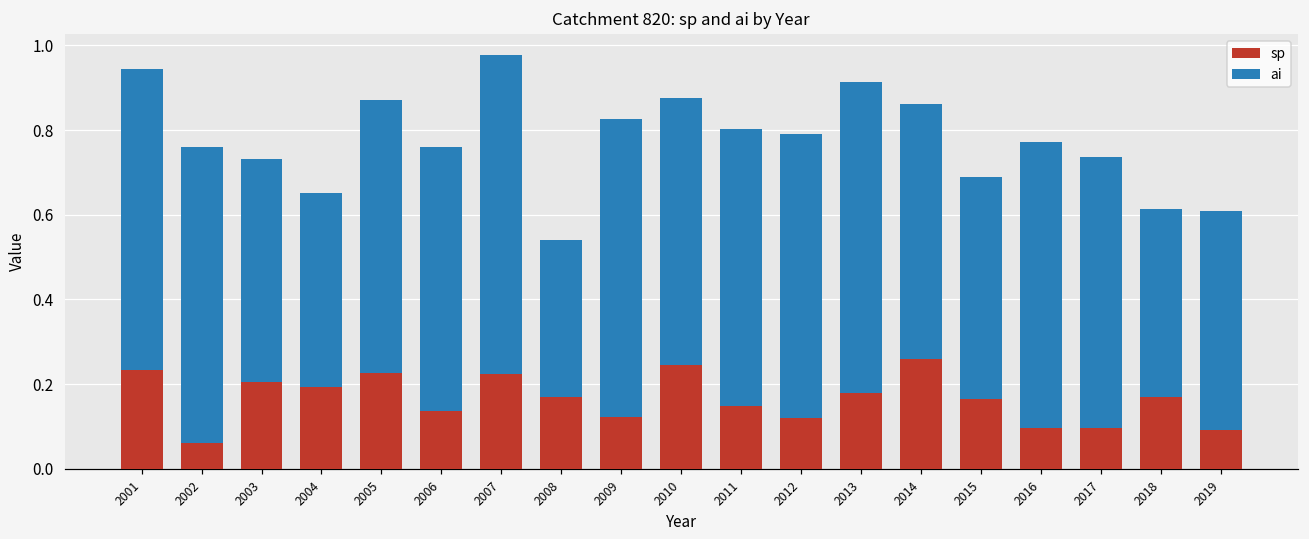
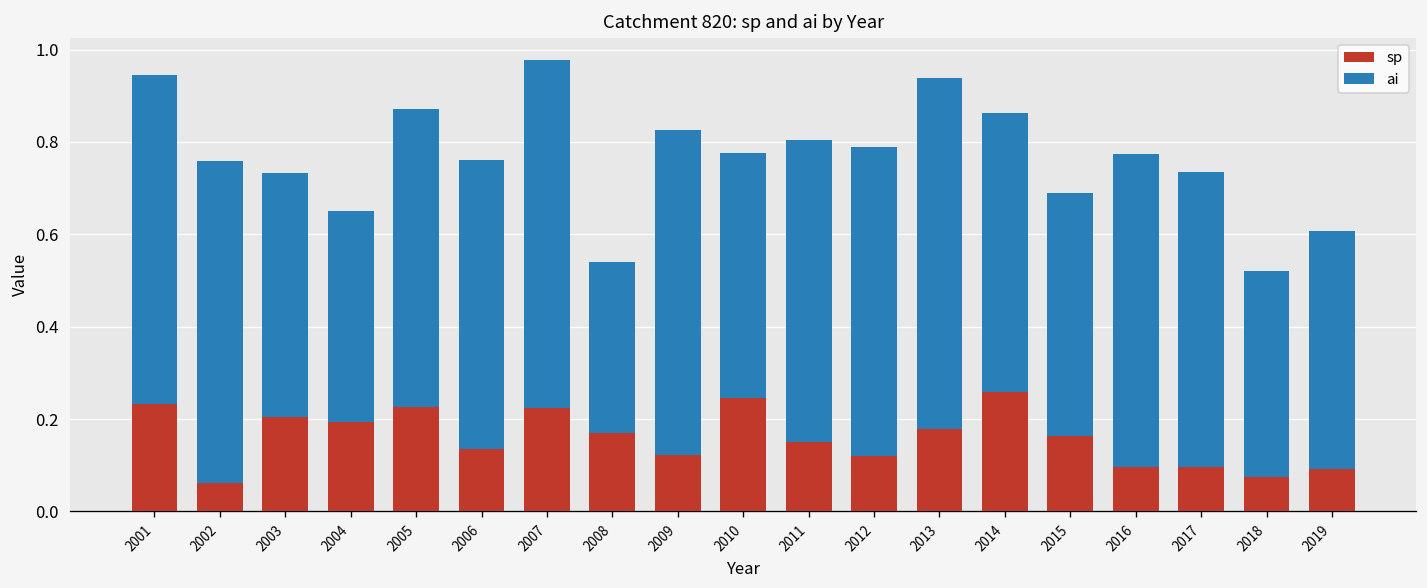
  {
    "sp": {
      "2001": 0.23,
      "2002": 0.06,
      "2003": 0.20,
      "2004": 0.19,
      "2005": 0.23,
      "2006": 0.14,
      "2007": 0.22,
      "2008": 0.17,
      "2009": 0.12,
      "2010": 0.25,
      "2011": 0.15,
      "2012": 0.12,
      "2013": 0.18,
      "2014": 0.26,
      "2015": 0.16,
      "2016": 0.10,
      "2017": 0.10,
-     "2018": 0.17,
+     "2018": 0.08,
      "2019": 0.09
    },
    "ai": {
      "2001": 0.71,
      "2002": 0.70,
      "2003": 0.53,
      "2004": 0.46,
      "2005": 0.65,
      "2006": 0.63,
      "2007": 0.75,
      "2008": 0.37,
      "2009": 0.70,
-     "2010": 0.63,
+     "2010": 0.53,
      "2011": 0.65,
      "2012": 0.67,
-     "2013": 0.73,
+     "2013": 0.76,
      "2014": 0.60,
      "2015": 0.52,
      "2016": 0.68,
      "2017": 0.64,
      "2018": 0.44,
      "2019": 0.52
    }
  }
